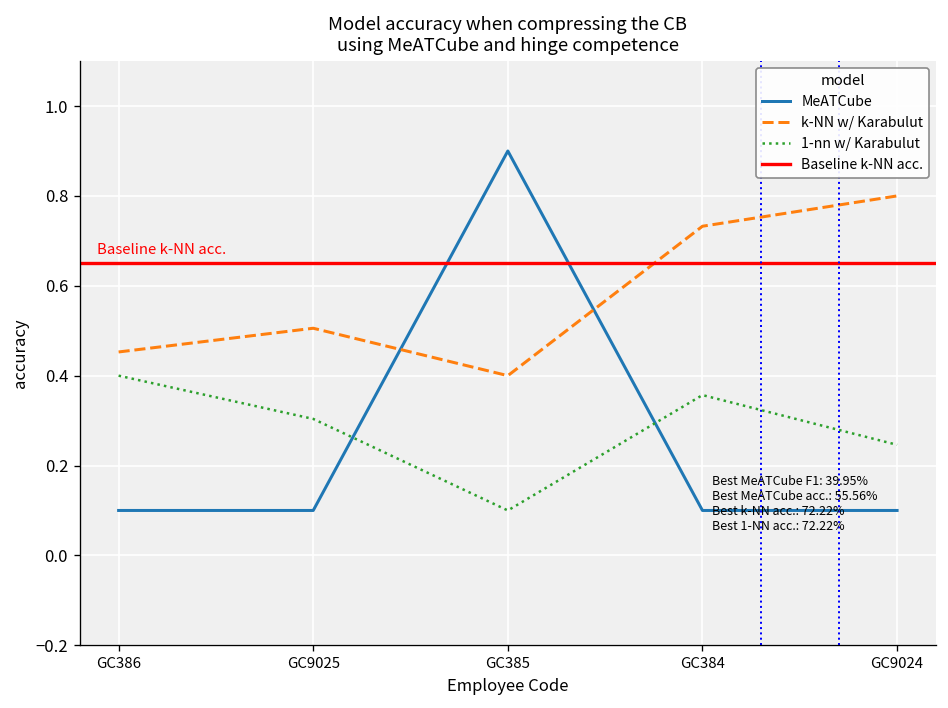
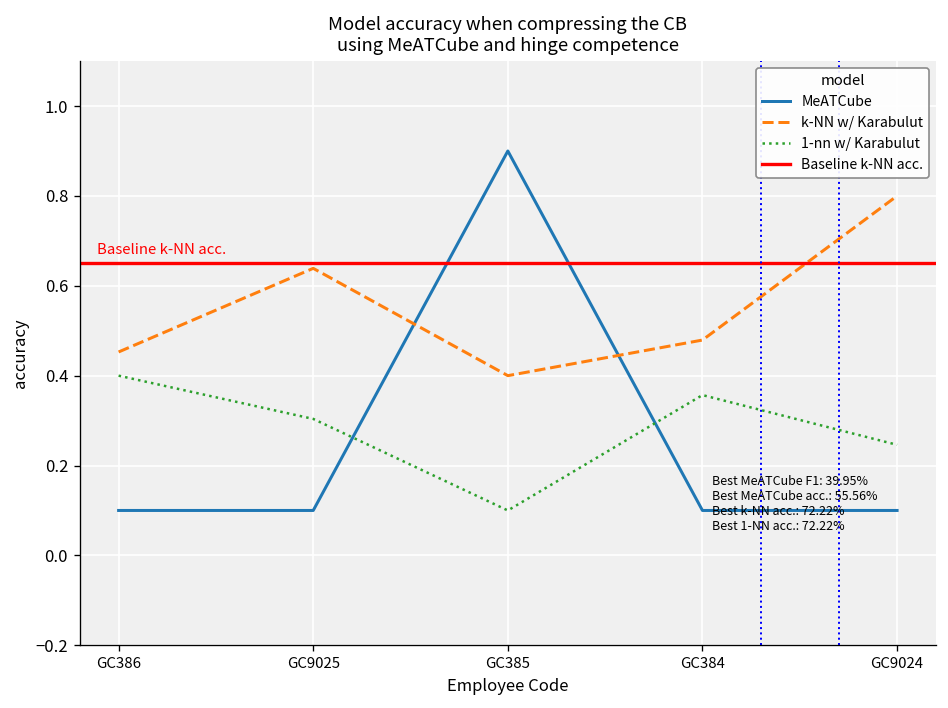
  {
    "MeATCube": {
      "GC386": 0.10,
      "GC9025": 0.10,
      "GC385": 0.90,
      "GC9024": 0.10
    },
    "k-NN w/ Karabulut": {
      "GC386": 0.45,
-     "GC9025": 0.51,
+     "GC9025": 0.64,
      "GC385": 0.40,
-     "GC384": 0.73,
+     "GC384": 0.48,
      "GC9024": 0.80
    },
    "1-nn w/ Karabulut": {
      "GC386": 0.40,
      "GC9025": 0.30,
      "GC385": 0.10,
      "GC384": 0.36,
      "GC9024": 0.25
    }
  }
